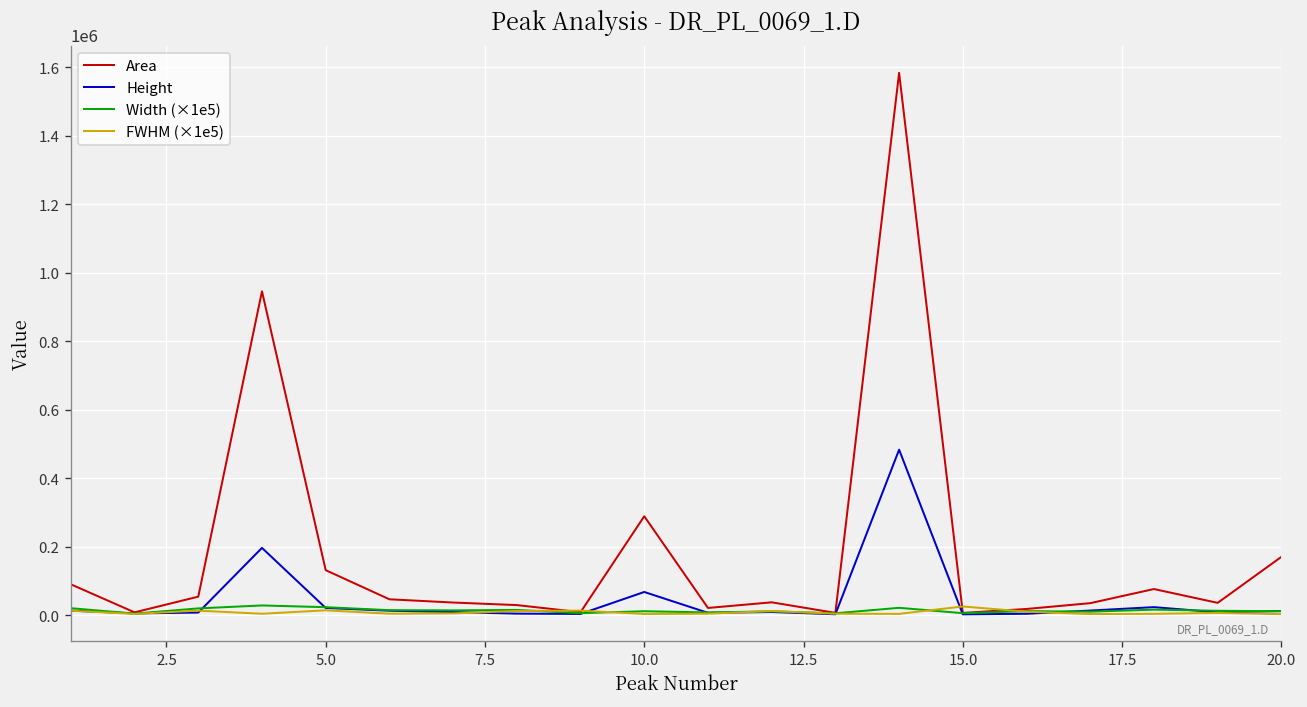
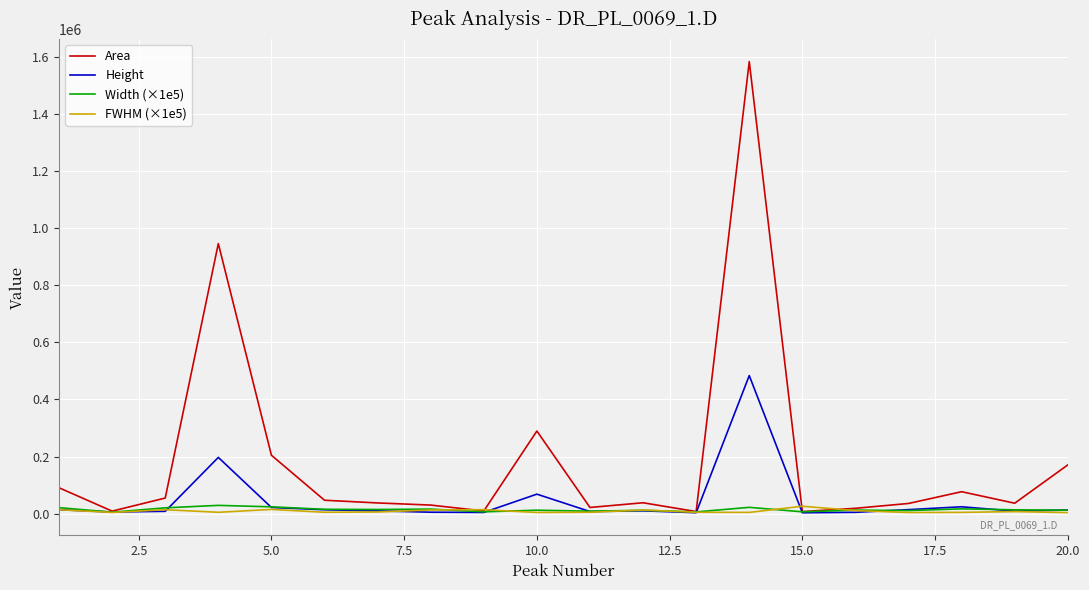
  {
    "Area": {
-     "5.0": 130000,
+     "5.0": 200000,
      "10.0": 290000,
      "20.0": 170000
    },
    "Height": {
      "10.0": 70000
    },
    "FWHM (×1e5)": {
      "15.0": 30000
    }
  }
